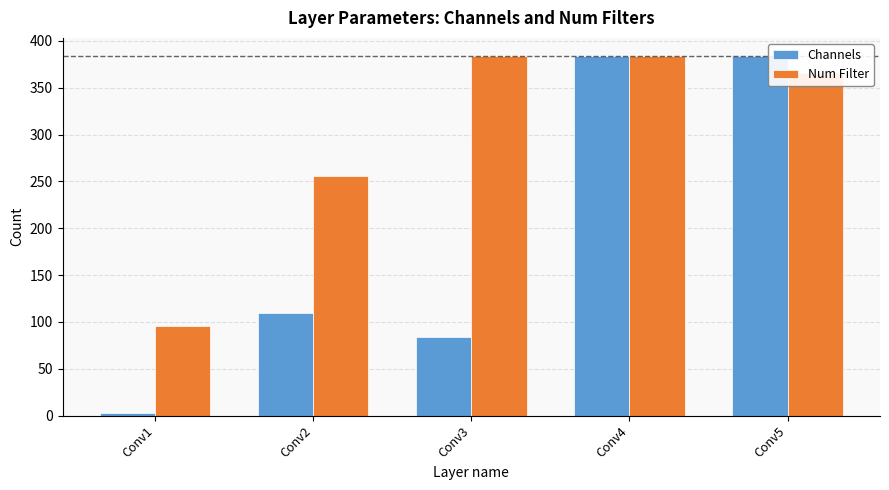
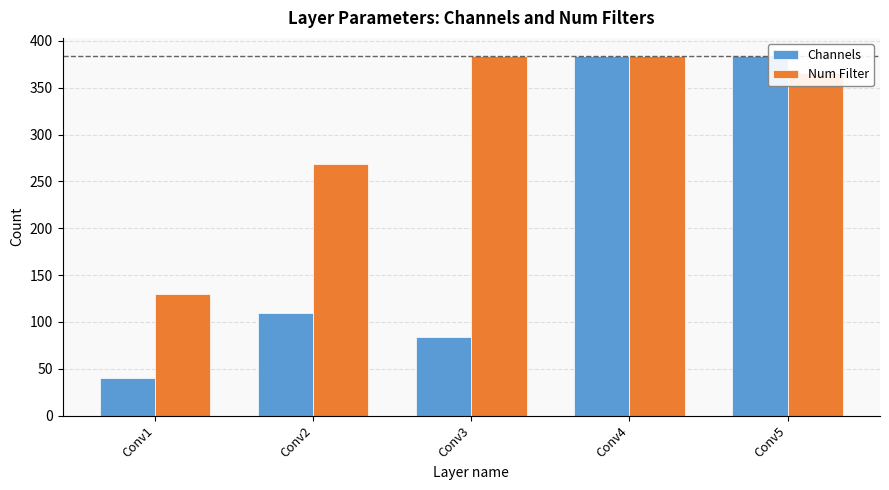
  {
    "Channels": {
-     "Conv1": 0,
+     "Conv1": 40,
      "Conv2": 110,
      "Conv3": 80,
      "Conv4": 380,
      "Conv5": 380
    },
    "Num Filter": {
-     "Conv1": 100,
-     "Conv2": 260,
+     "Conv1": 130,
+     "Conv2": 270,
      "Conv3": 380,
      "Conv4": 380
    }
  }
